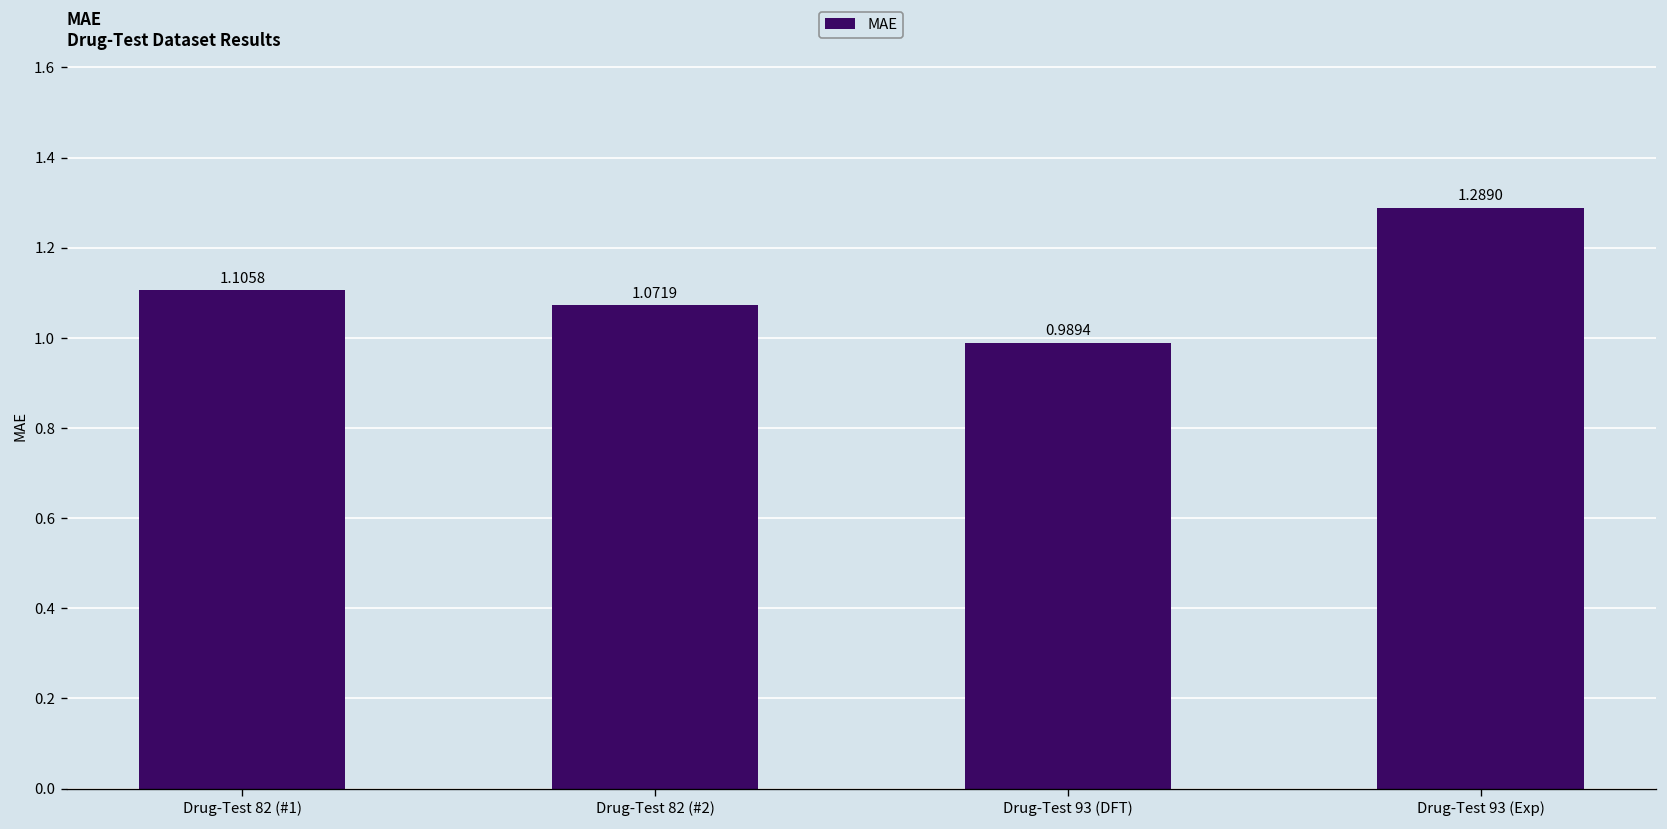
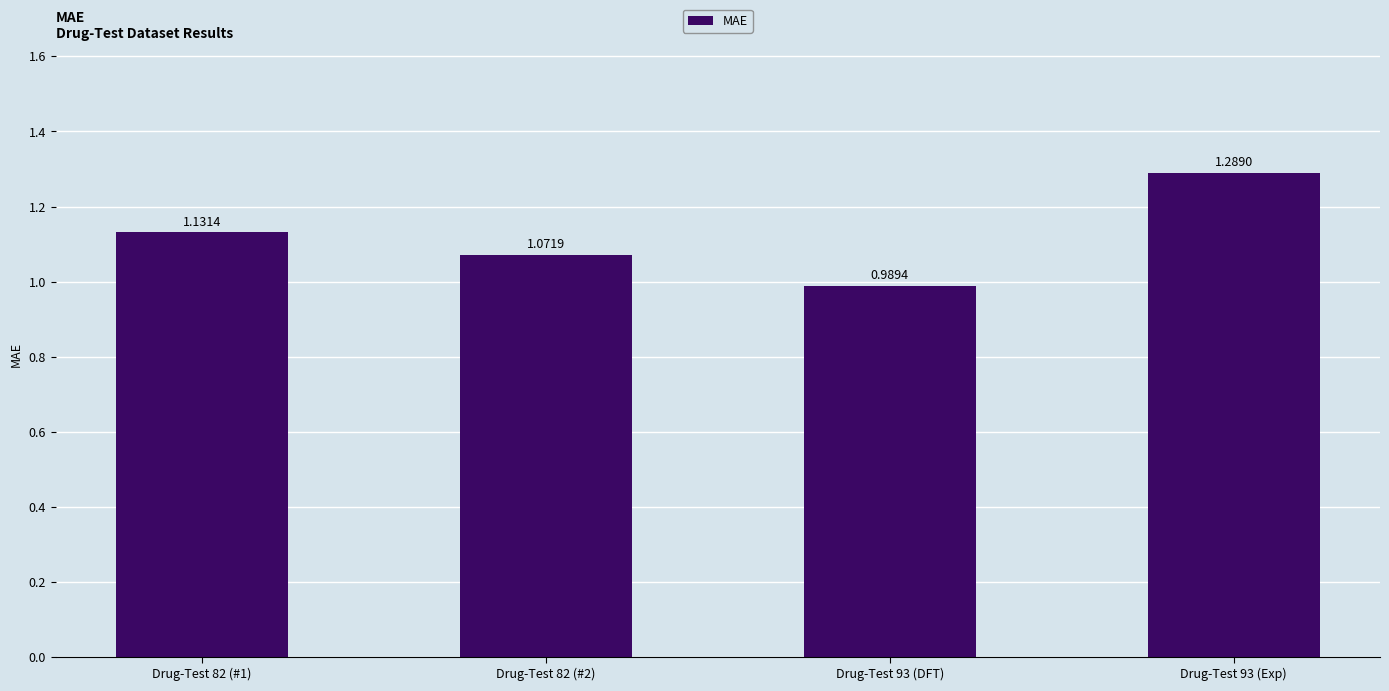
  {
-   "Drug-Test 82 (#1)": 1.1058,
+   "Drug-Test 82 (#1)": 1.1314,
    "Drug-Test 82 (#2)": 1.0719,
    "Drug-Test 93 (DFT)": 0.9894,
    "Drug-Test 93 (Exp)": 1.2890
  }
